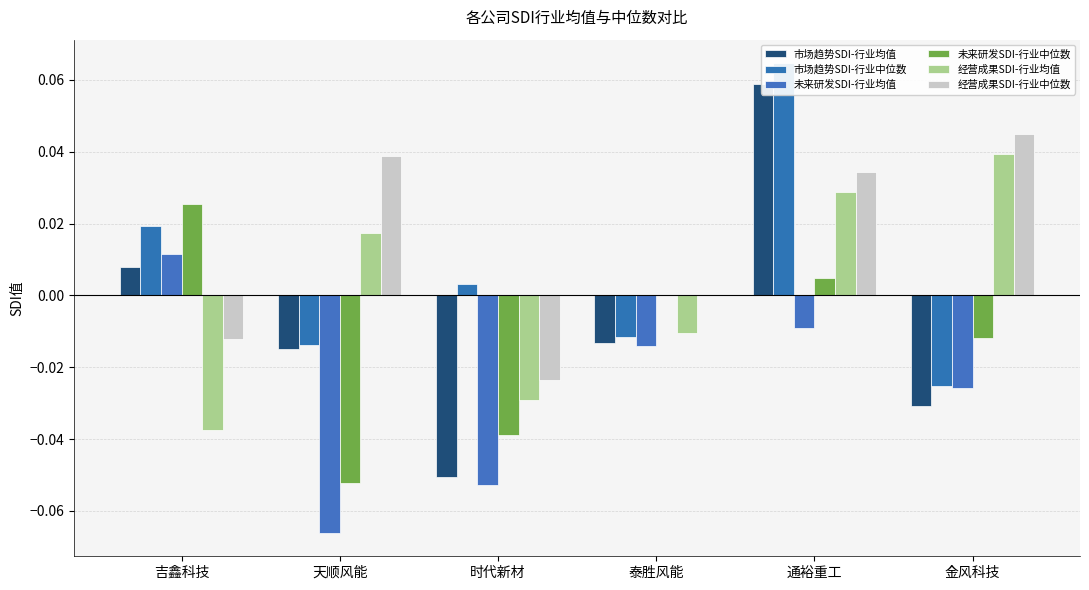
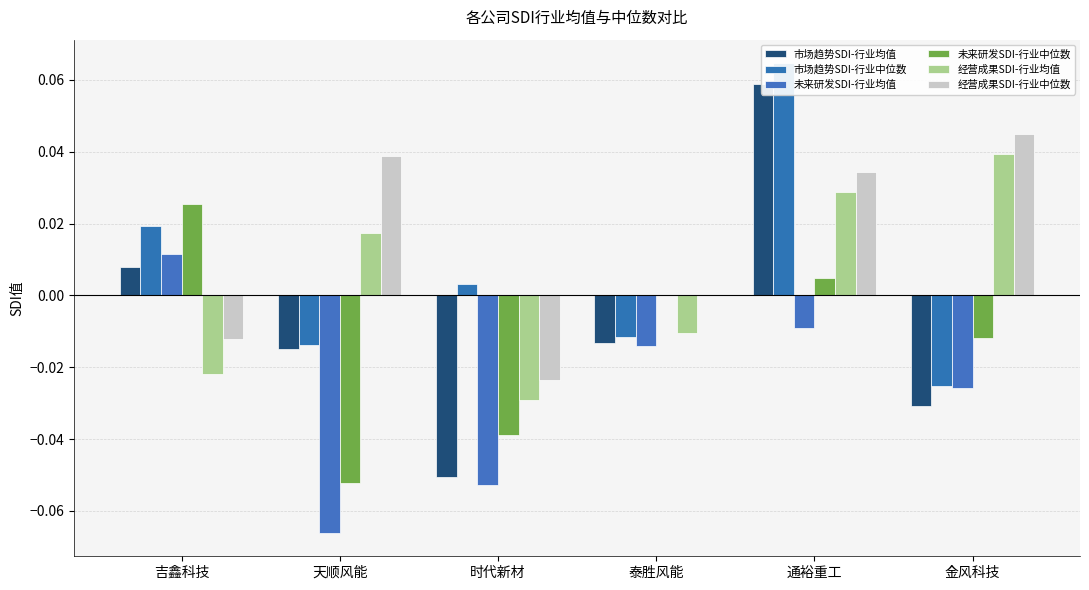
  {
    "市场趋势SDI-行业均值": {
      "吉鑫科技": 0.008,
      "天顺风能": -0.015,
      "时代新材": -0.051,
      "泰胜风能": -0.013,
      "金风科技": -0.031
    },
    "未来研发SDI-行业中位数": {
      "吉鑫科技": 0.025,
      "天顺风能": -0.052,
      "时代新材": -0.039,
      "泰胜风能": 0.000,
      "通裕重工": 0.005,
      "金风科技": -0.012
    },
    "经营成果SDI-行业均值": {
-     "吉鑫科技": -0.037,
+     "吉鑫科技": -0.022,
      "天顺风能": 0.017,
      "时代新材": -0.029,
      "泰胜风能": -0.011,
      "通裕重工": 0.029,
      "金风科技": 0.039
    },
    "经营成果SDI-行业中位数": {
      "吉鑫科技": -0.012,
      "天顺风能": 0.039,
      "时代新材": -0.023,
      "泰胜风能": 0.000,
      "通裕重工": 0.034,
      "金风科技": 0.045
    }
  }
